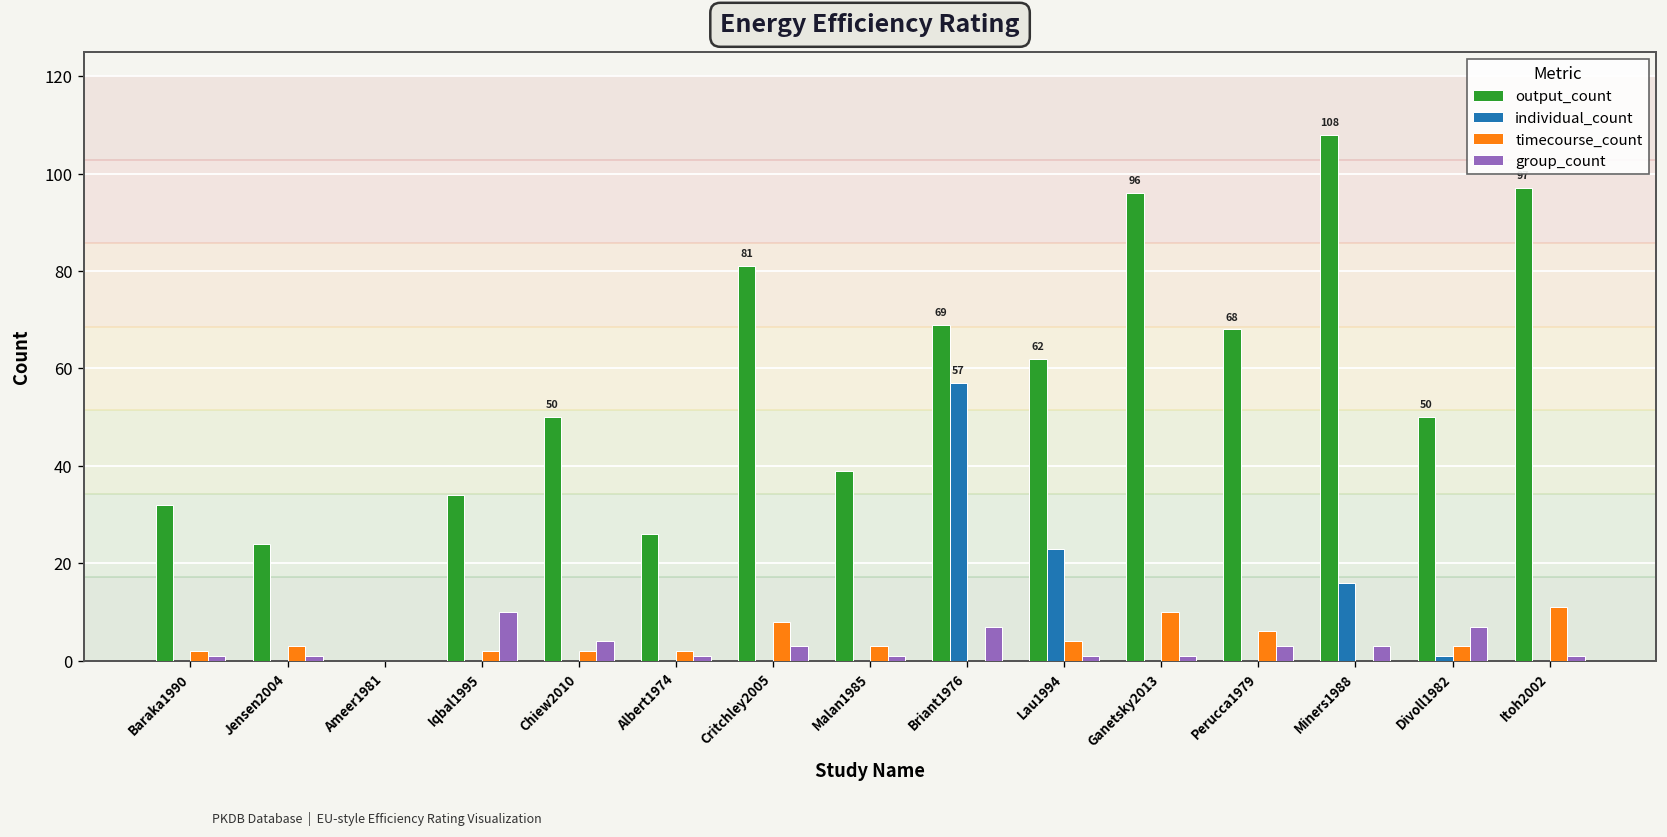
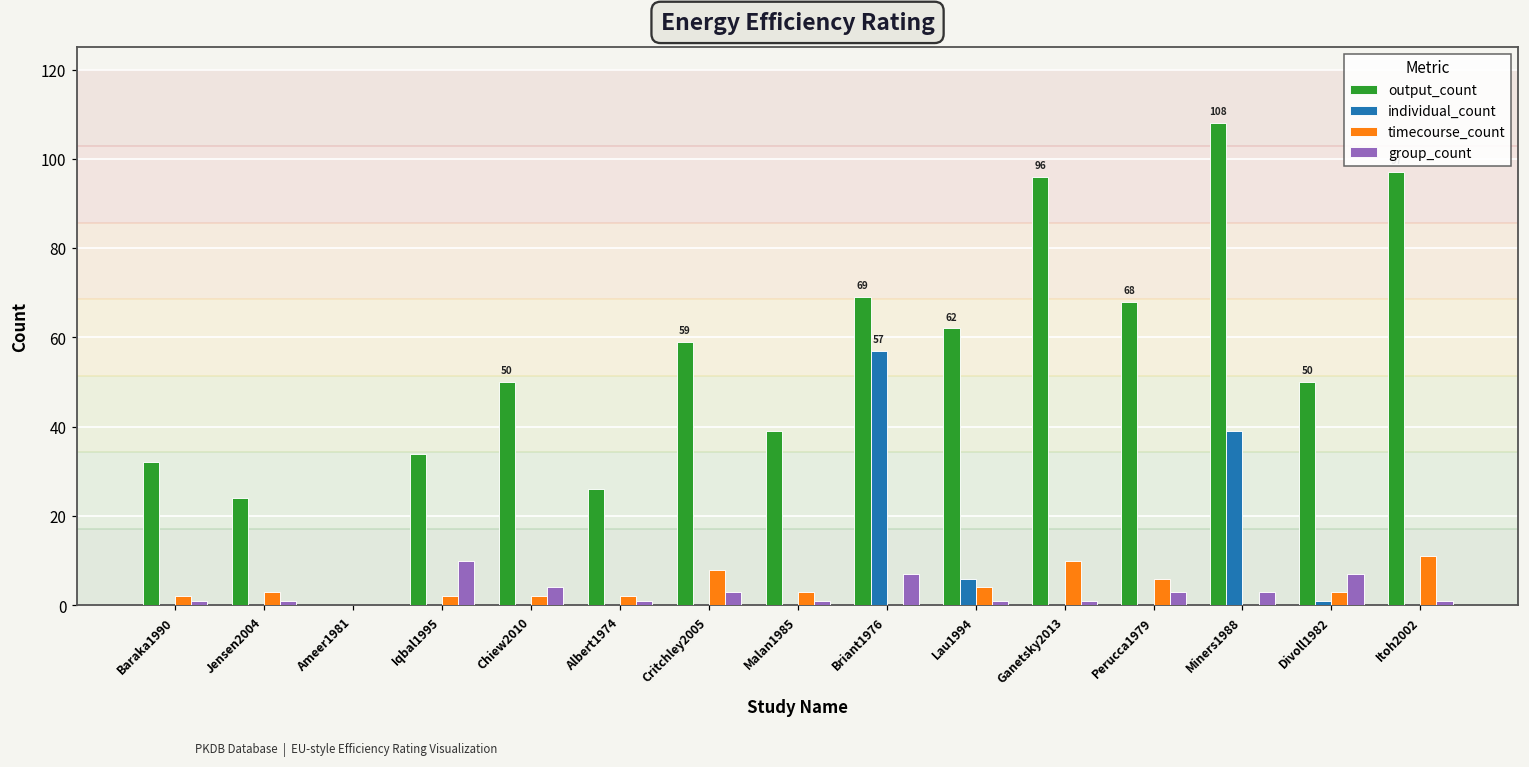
  {
    "output_count": {
      "Chiew2010": 50,
-     "Critchley2005": 81,
+     "Critchley2005": 59,
      "Briant1976": 69,
      "Lau1994": 62,
      "Ganetsky2013": 96,
      "Perucca1979": 68,
      "Miners1988": 108,
      "Divoll1982": 50
    },
    "individual_count": {
      "Baraka1990": 0,
      "Jensen2004": 0,
      "Ameer1981": 0,
      "Iqbal1995": 0,
      "Chiew2010": 0,
      "Albert1974": 0,
      "Critchley2005": 0,
      "Malan1985": 0,
-     "Lau1994": 23,
+     "Lau1994": 6,
      "Ganetsky2013": 0,
      "Perucca1979": 0,
-     "Miners1988": 16,
+     "Miners1988": 39,
      "Divoll1982": 1,
      "Itoh2002": 0
    },
    "timecourse_count": {
      "Baraka1990": 2,
      "Jensen2004": 3,
      "Ameer1981": 0,
      "Iqbal1995": 2,
      "Chiew2010": 2,
      "Albert1974": 2,
      "Critchley2005": 8,
      "Malan1985": 3,
      "Briant1976": 0,
      "Lau1994": 4,
      "Ganetsky2013": 10,
      "Perucca1979": 6,
      "Miners1988": 0,
      "Divoll1982": 3,
      "Itoh2002": 11
    },
    "group_count": {
      "Baraka1990": 1,
      "Jensen2004": 1,
      "Ameer1981": 0,
      "Iqbal1995": 10,
      "Chiew2010": 4,
      "Albert1974": 1,
      "Critchley2005": 3,
      "Malan1985": 1,
      "Briant1976": 7,
      "Lau1994": 1,
      "Ganetsky2013": 1,
      "Perucca1979": 3,
      "Miners1988": 3,
      "Divoll1982": 7,
      "Itoh2002": 1
    }
  }
